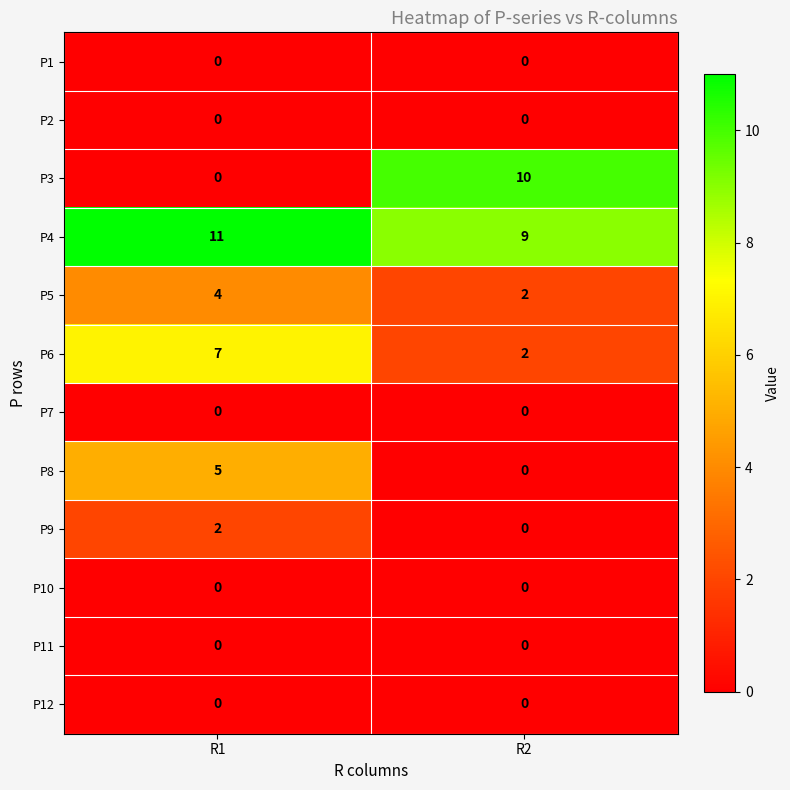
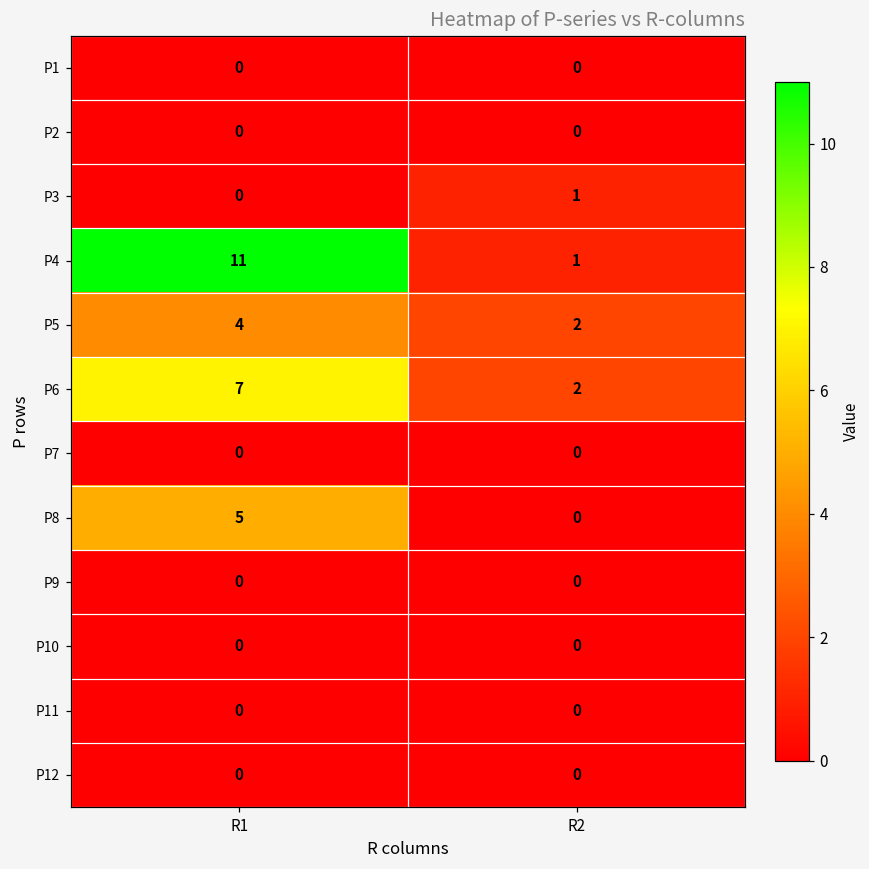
  {
    "P1": {
      "R1": 0,
      "R2": 0
    },
    "P2": {
      "R1": 0,
      "R2": 0
    },
    "P3": {
      "R1": 0,
-     "R2": 10
+     "R2": 1
    },
    "P4": {
      "R1": 11,
-     "R2": 9
+     "R2": 1
    },
    "P5": {
      "R1": 4,
      "R2": 2
    },
    "P6": {
      "R1": 7,
      "R2": 2
    },
    "P7": {
      "R1": 0,
      "R2": 0
    },
    "P8": {
      "R1": 5,
      "R2": 0
    },
    "P9": {
-     "R1": 2,
+     "R1": 0,
      "R2": 0
    },
    "P10": {
      "R1": 0,
      "R2": 0
    },
    "P11": {
      "R1": 0,
      "R2": 0
    },
    "P12": {
      "R1": 0,
      "R2": 0
    }
  }
